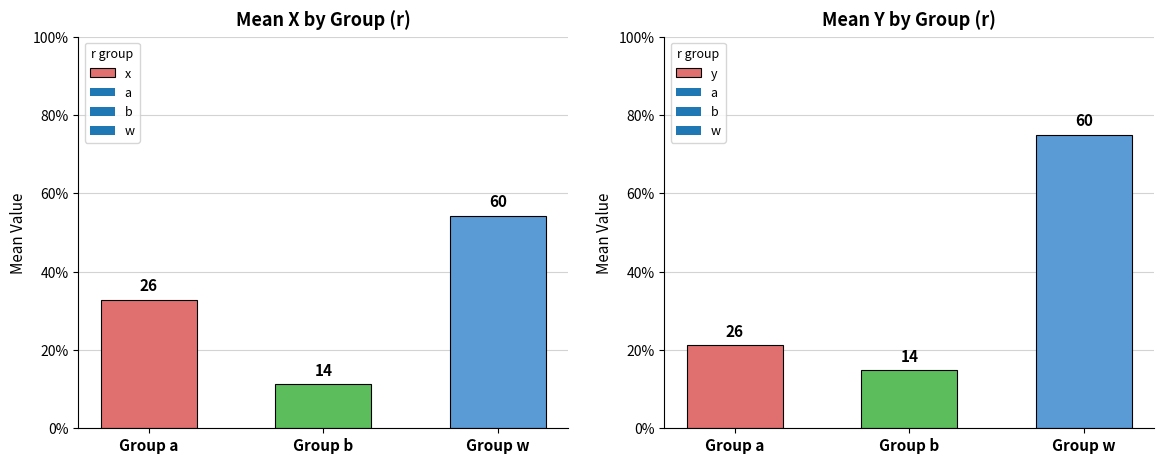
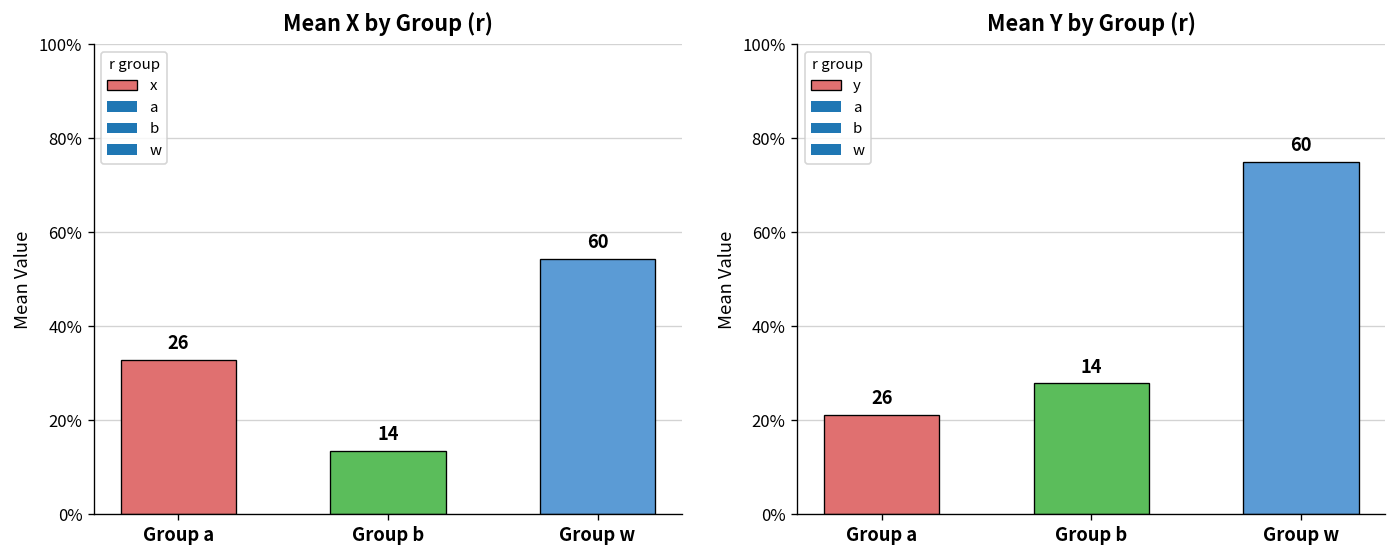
  {
    "Mean X by Group (r)": {
-     "Group b": "11%"
+     "Group b": "13%"
    },
    "Mean Y by Group (r)": {
-     "Group b": "15%"
+     "Group b": "28%"
    }
  }
